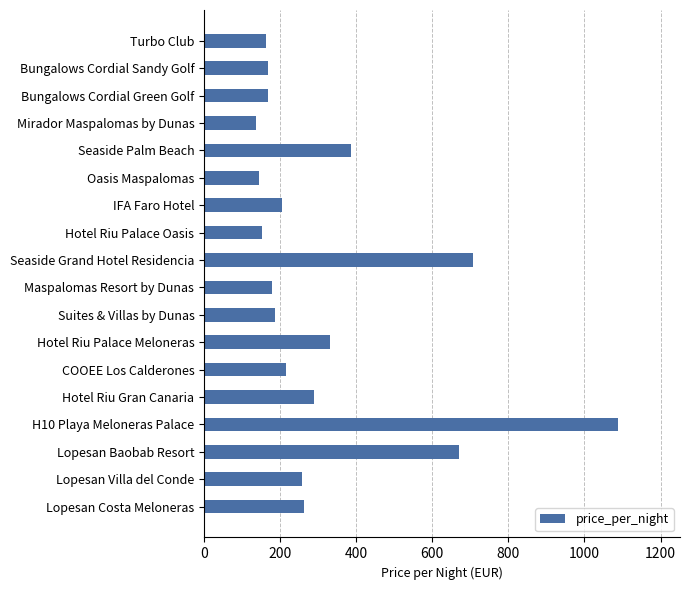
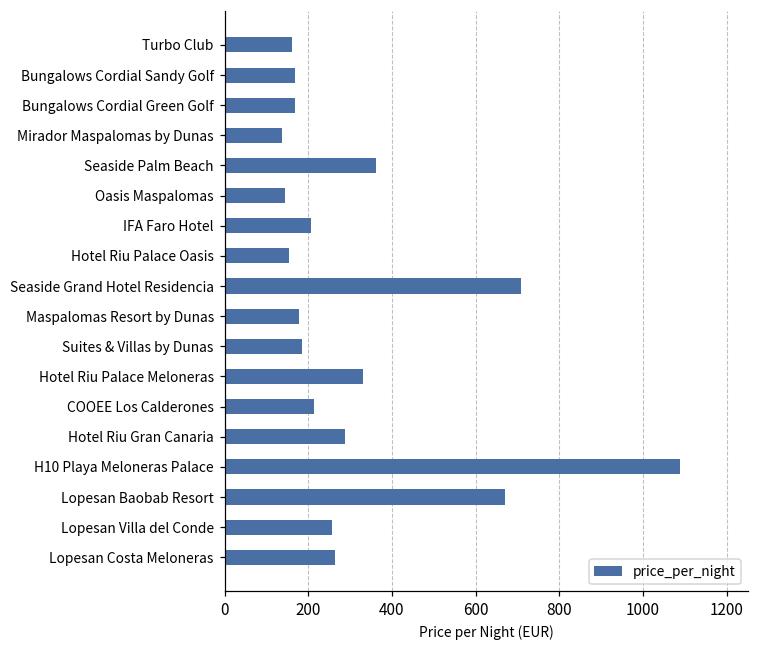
  {
    "Turbo Club": 160,
    "Bungalows Cordial Sandy Golf": 170,
    "Bungalows Cordial Green Golf": 170,
    "Mirador Maspalomas by Dunas": 140,
-   "Seaside Palm Beach": 390,
+   "Seaside Palm Beach": 360,
    "Oasis Maspalomas": 140,
    "IFA Faro Hotel": 210,
    "Hotel Riu Palace Oasis": 150,
    "Seaside Grand Hotel Residencia": 710,
    "Maspalomas Resort by Dunas": 180,
    "Suites & Villas by Dunas": 190,
    "Hotel Riu Palace Meloneras": 330,
    "COOEE Los Calderones": 220,
    "Hotel Riu Gran Canaria": 290,
    "H10 Playa Meloneras Palace": 1090,
    "Lopesan Baobab Resort": 670,
    "Lopesan Villa del Conde": 260,
    "Lopesan Costa Meloneras": 260
  }
